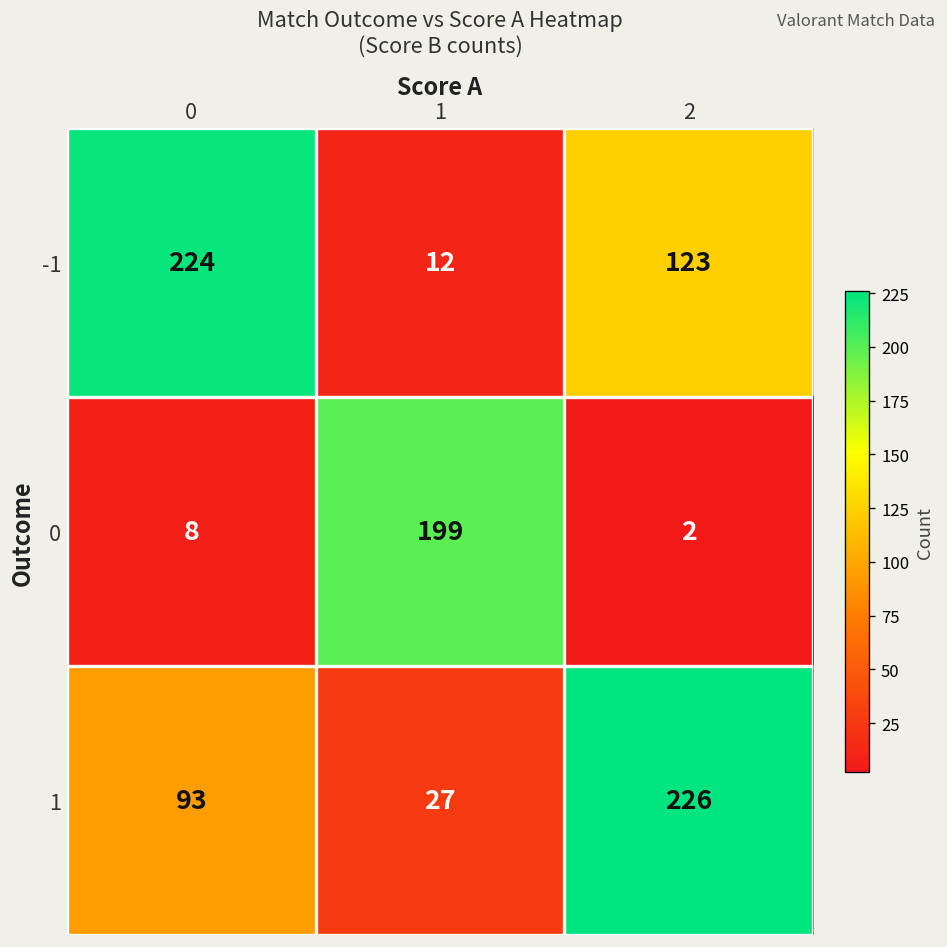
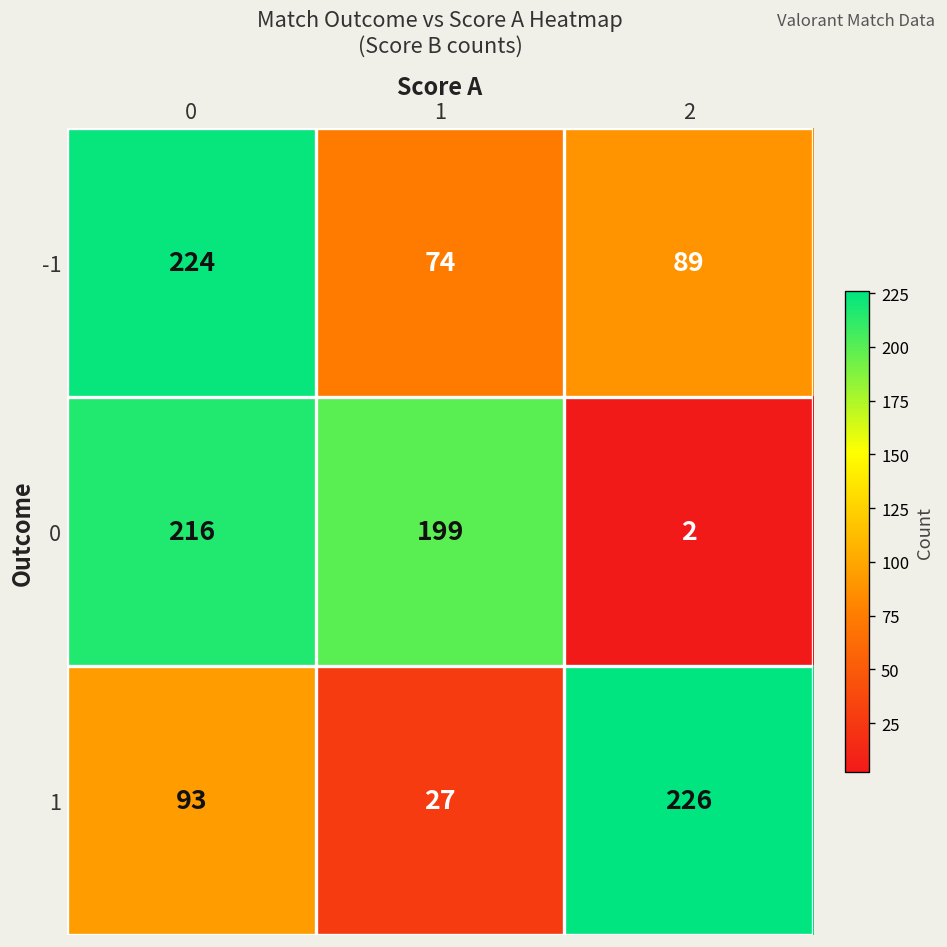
  {
    "-1": {
      "0": 224,
-     "1": 12,
-     "2": 123
+     "1": 74,
+     "2": 89
    },
    "0": {
-     "0": 8,
+     "0": 216,
      "1": 199,
      "2": 2
    },
    "1": {
      "0": 93,
      "1": 27,
      "2": 226
    }
  }
